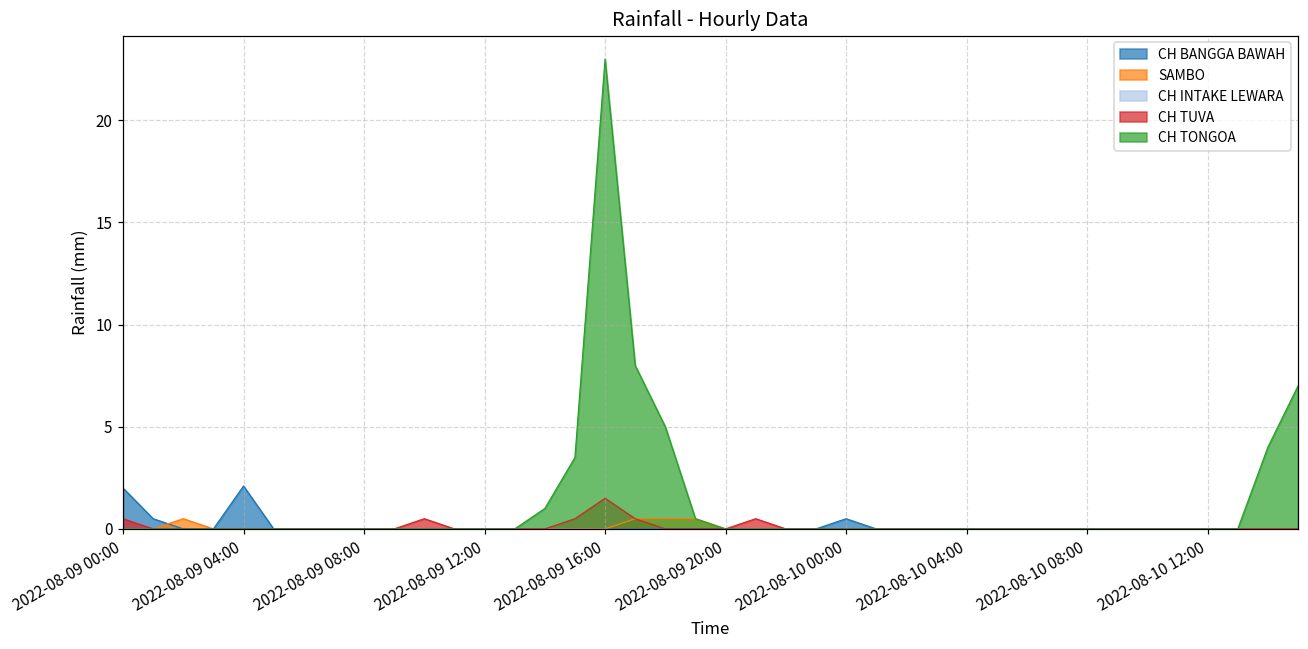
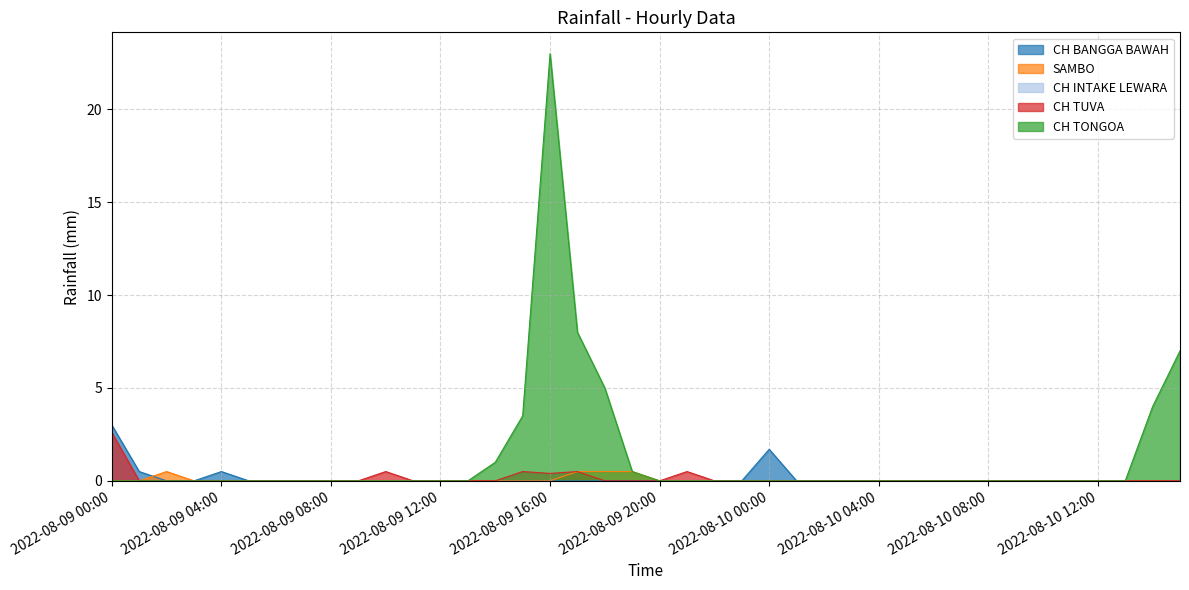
  {
    "CH BANGGA BAWAH": {
-     "2022-08-09 00:00": 2,
-     "2022-08-09 04:00": 2.1,
-     "2022-08-10 00:00": 0.5
+     "2022-08-09 00:00": 3,
+     "2022-08-09 04:00": 0.5,
+     "2022-08-10 00:00": 1.7
    },
    "CH TUVA": {
-     "2022-08-09 00:00": 0.5,
-     "2022-08-09 16:00": 1.5
+     "2022-08-09 00:00": 2.6,
+     "2022-08-09 16:00": 0.4
    },
    "CH TONGOA": {
      "2022-08-09 16:00": 23.0
    }
  }
